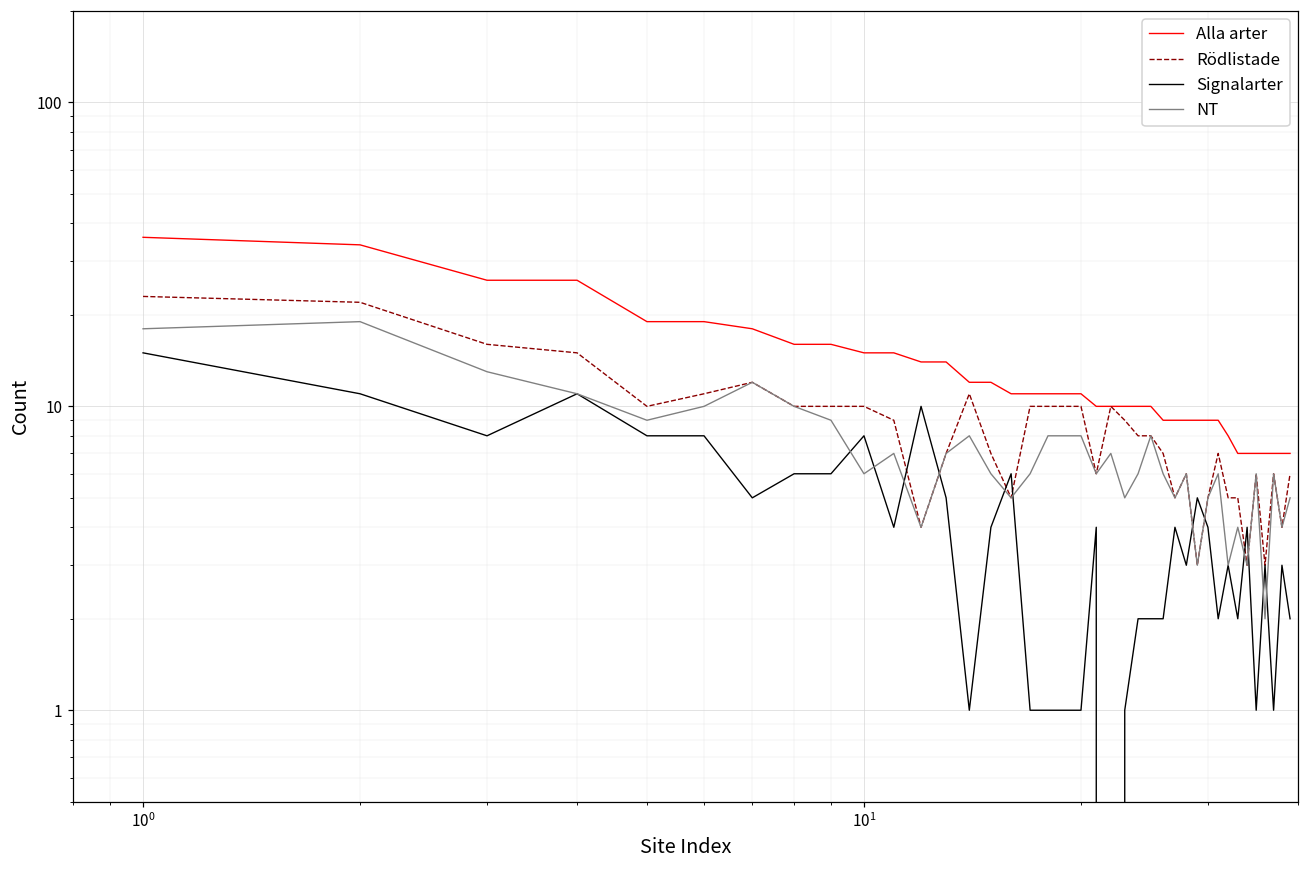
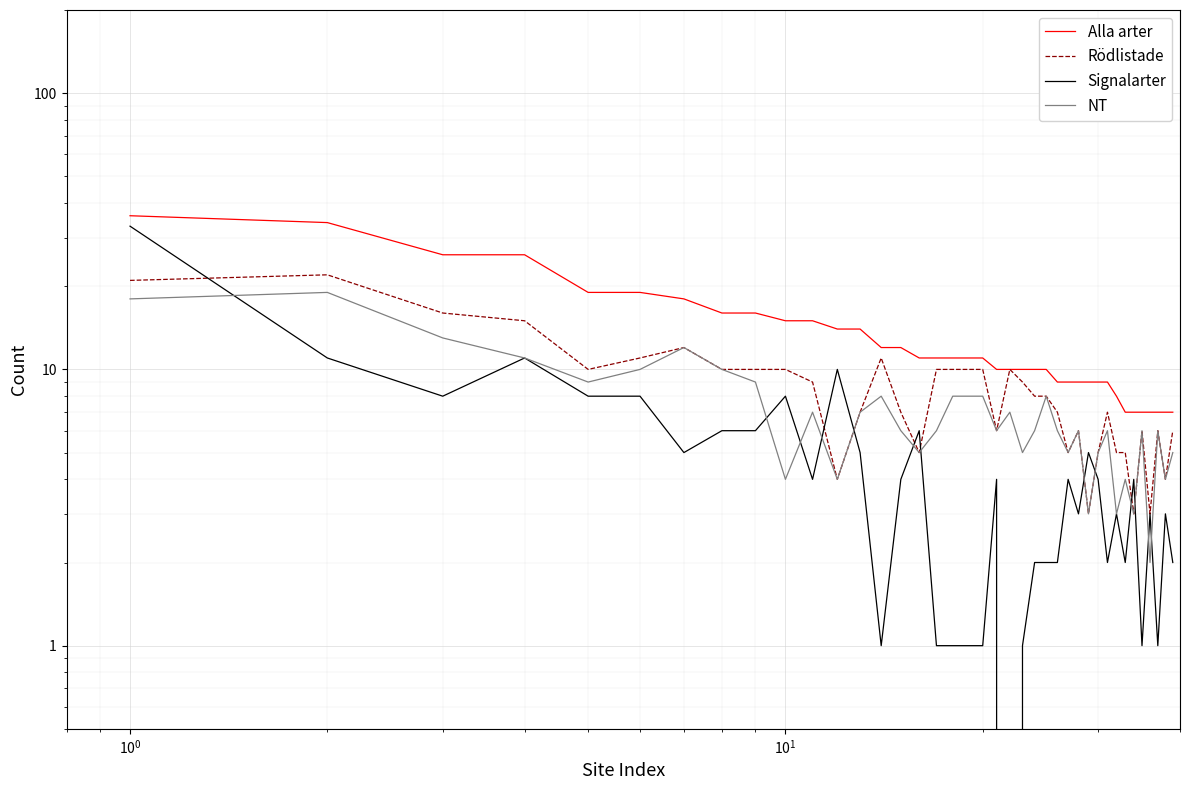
  {
    "Alla arter": {
      "10^0": 36,
      "10^1": 15
    },
    "Rödlistade": {
-     "10^0": 23,
+     "10^0": 21,
      "10^1": 10
    },
    "Signalarter": {
-     "10^0": 15,
+     "10^0": 33,
      "10^1": 8
    },
    "NT": {
      "10^0": 18,
-     "10^1": 6
+     "10^1": 4
    }
  }
